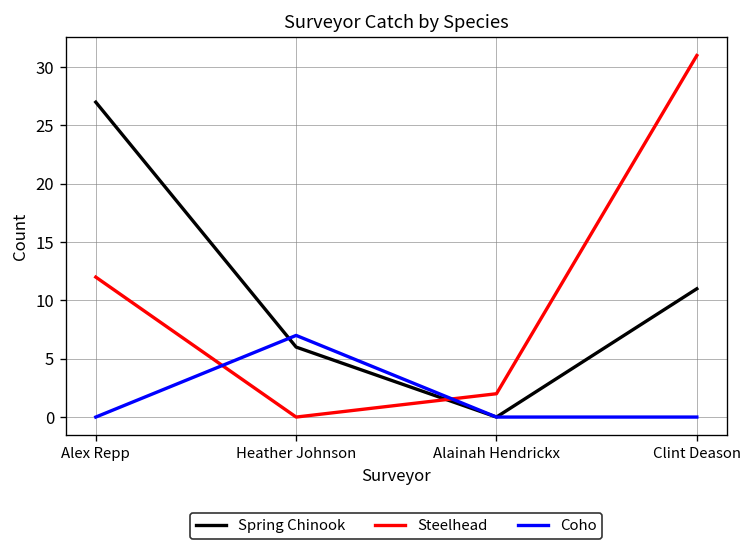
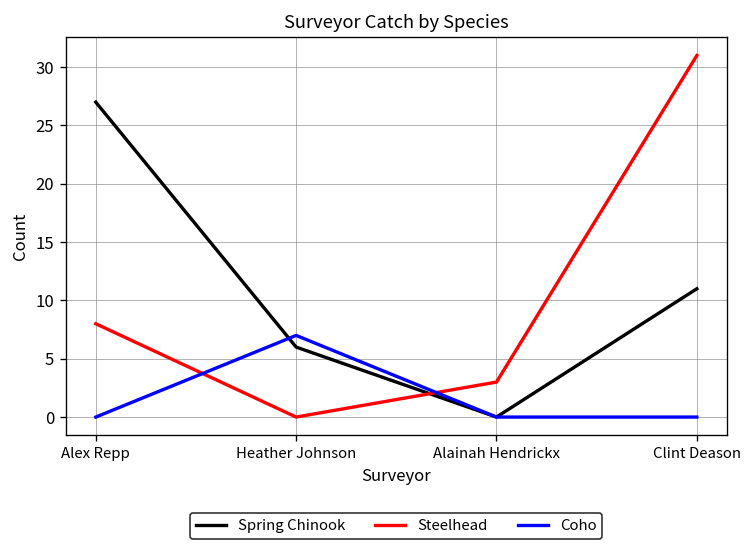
  {
    "Spring Chinook": {
      "Alex Repp": 27,
      "Heather Johnson": 6,
      "Clint Deason": 11
    },
    "Steelhead": {
-     "Alex Repp": 12,
+     "Alex Repp": 8,
      "Heather Johnson": 0,
-     "Alainah Hendrickx": 2,
+     "Alainah Hendrickx": 3,
      "Clint Deason": 31
    },
    "Coho": {
      "Alex Repp": 0,
      "Heather Johnson": 7,
      "Clint Deason": 0
    }
  }
